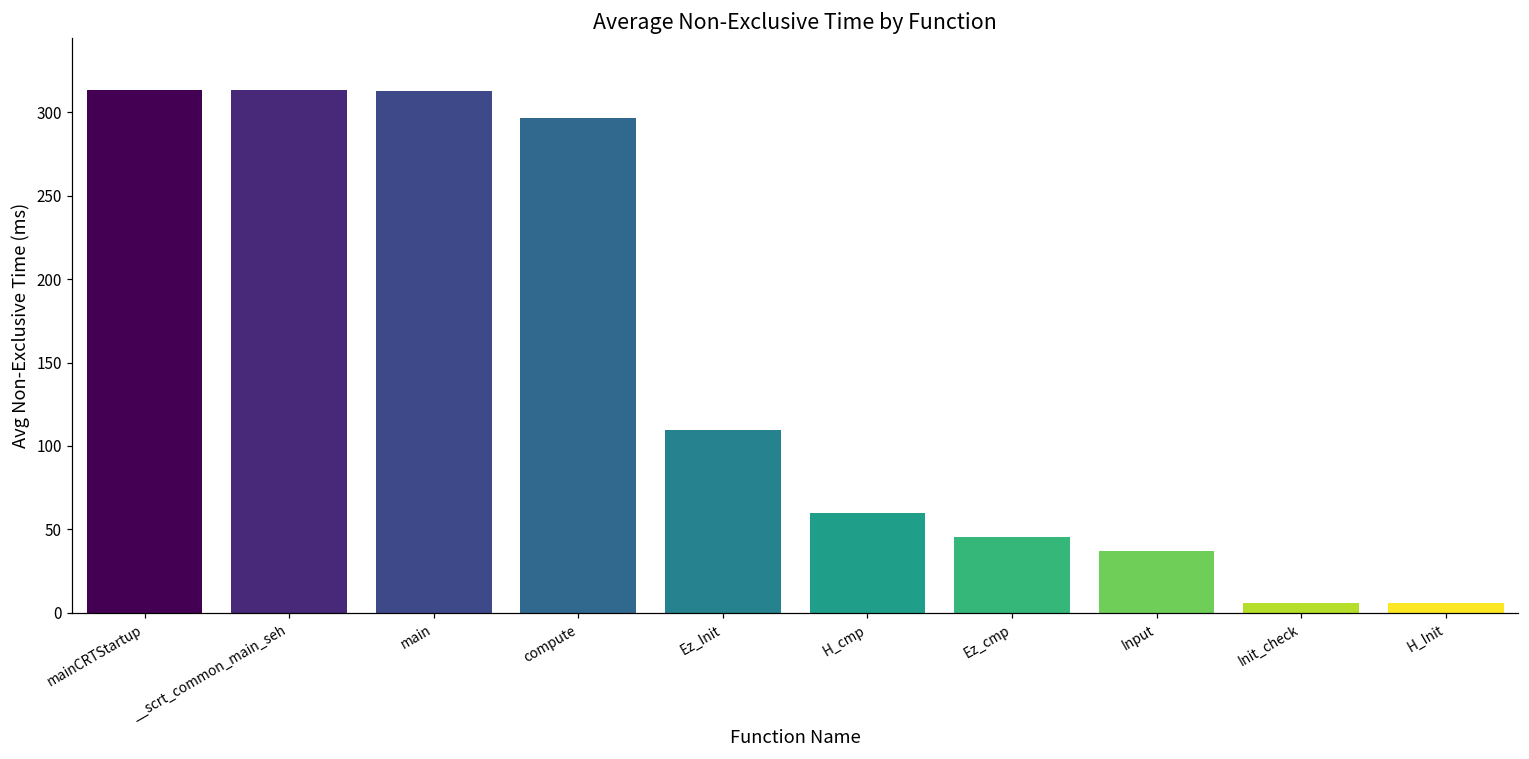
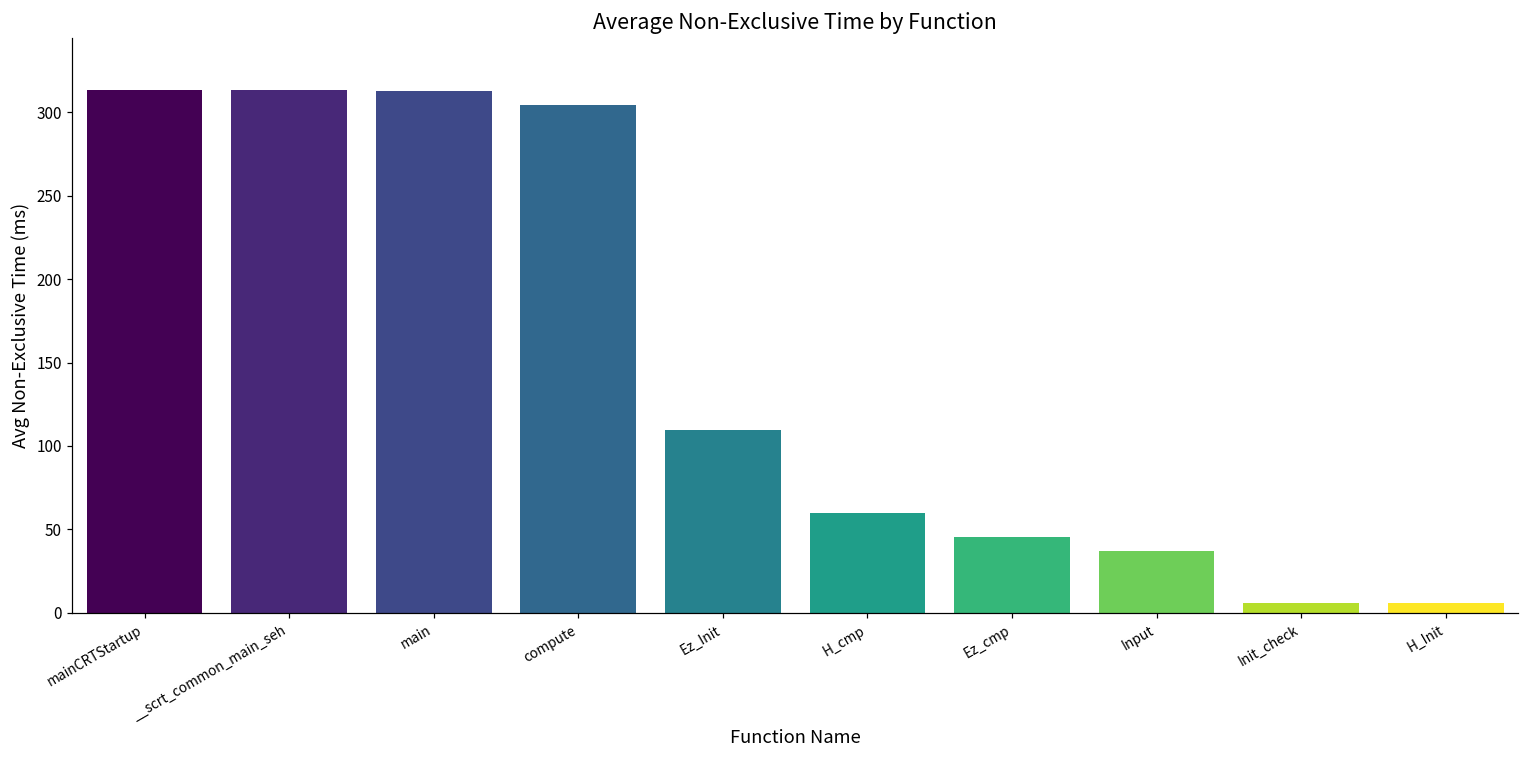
  {
    "mainCRTStartup": 313,
    "__scrt_common_main_seh": 313,
    "main": 313,
-   "compute": 297,
+   "compute": 304,
    "Ez_Init": 110,
    "H_cmp": 60,
    "Ez_cmp": 46,
    "Input": 37,
    "Init_check": 6,
    "H_Init": 6
  }
